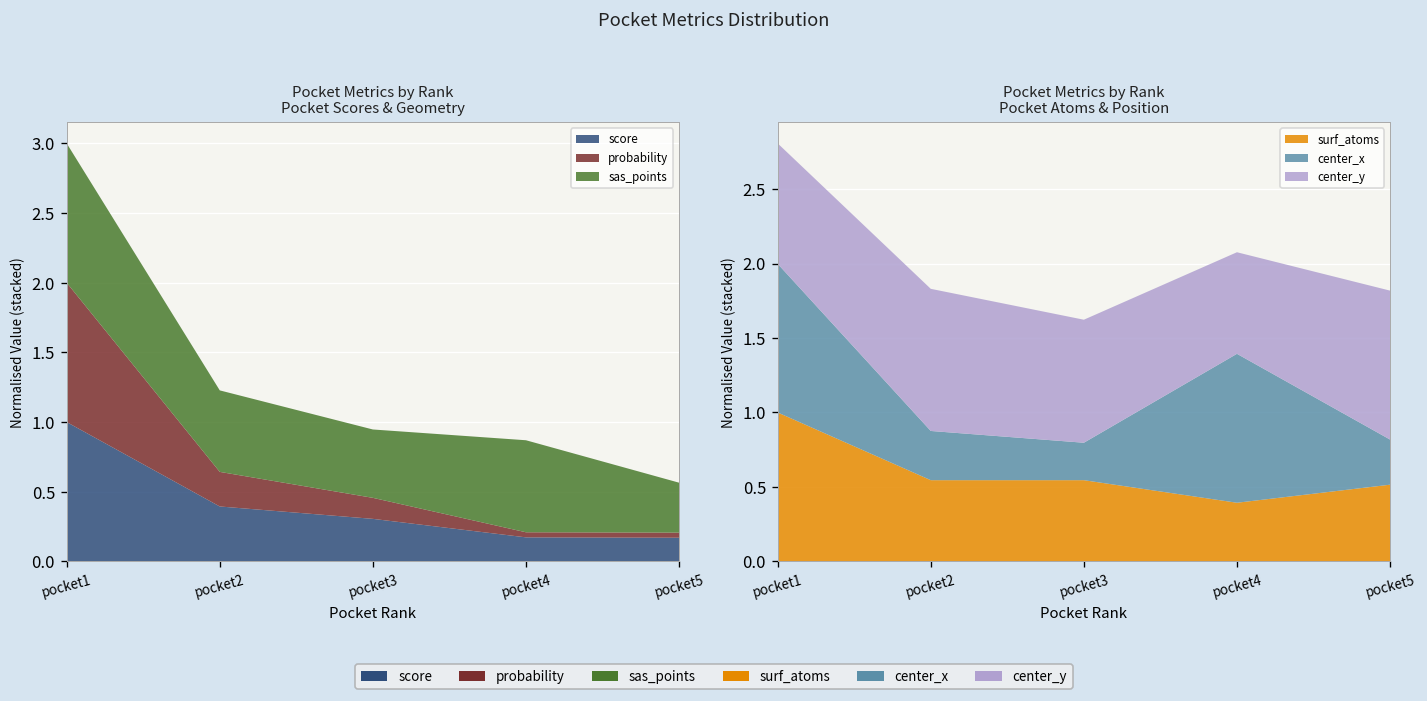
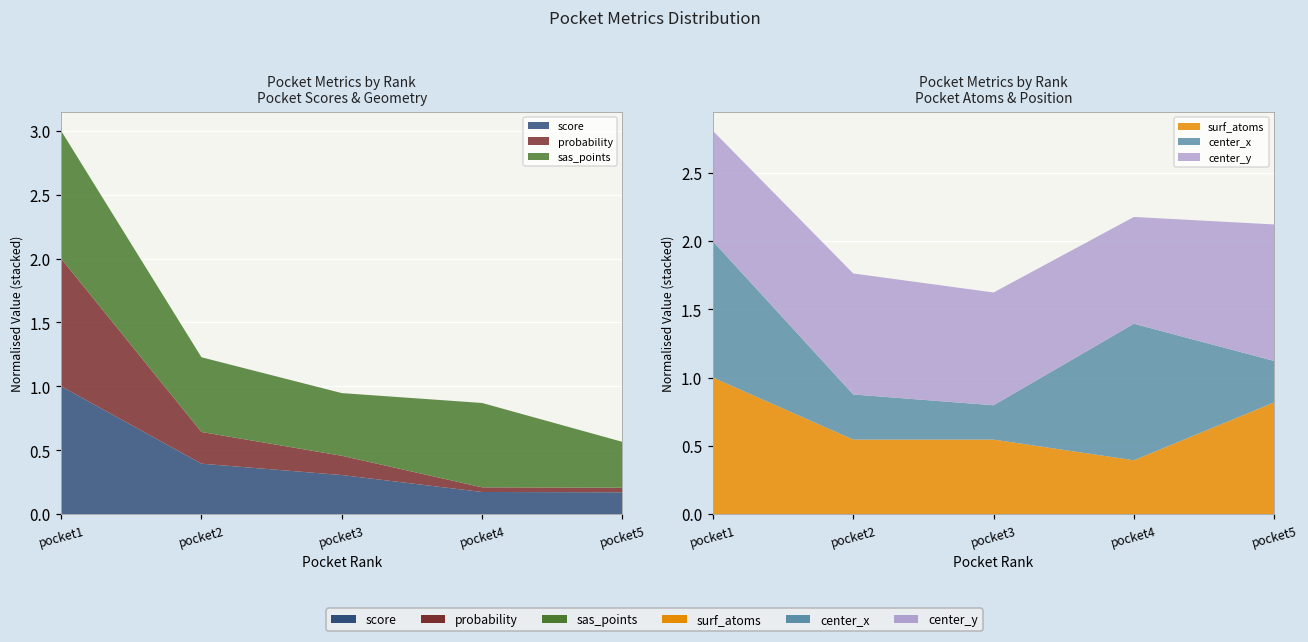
  {
    "Pocket Metrics by Rank Pocket Scores & Geometry": {
      "score": {
        "pocket1": 1.00,
        "pocket2": 0.39,
        "pocket3": 0.31,
        "pocket4": 0.17,
        "pocket5": 0.17
      },
      "probability": {
        "pocket1": 1.00,
        "pocket2": 0.25,
        "pocket3": 0.15,
        "pocket4": 0.04,
        "pocket5": 0.04
      },
      "sas_points": {
        "pocket1": 1.00,
        "pocket2": 0.58,
        "pocket3": 0.49,
        "pocket4": 0.66,
        "pocket5": 0.36
      }
    },
    "Pocket Metrics by Rank Pocket Atoms & Position": {
      "surf_atoms": {
        "pocket1": 1.00,
        "pocket2": 0.55,
        "pocket3": 0.55,
        "pocket4": 0.39,
-       "pocket5": 0.52
+       "pocket5": 0.82
      },
      "center_x": {
        "pocket1": 1.00,
        "pocket2": 0.33,
        "pocket3": 0.25,
        "pocket4": 1.00,
        "pocket5": 0.30
      },
      "center_y": {
        "pocket1": 0.81,
-       "pocket2": 0.95,
+       "pocket2": 0.89,
        "pocket3": 0.83,
-       "pocket4": 0.68,
+       "pocket4": 0.78,
        "pocket5": 1.00
      }
    }
  }
